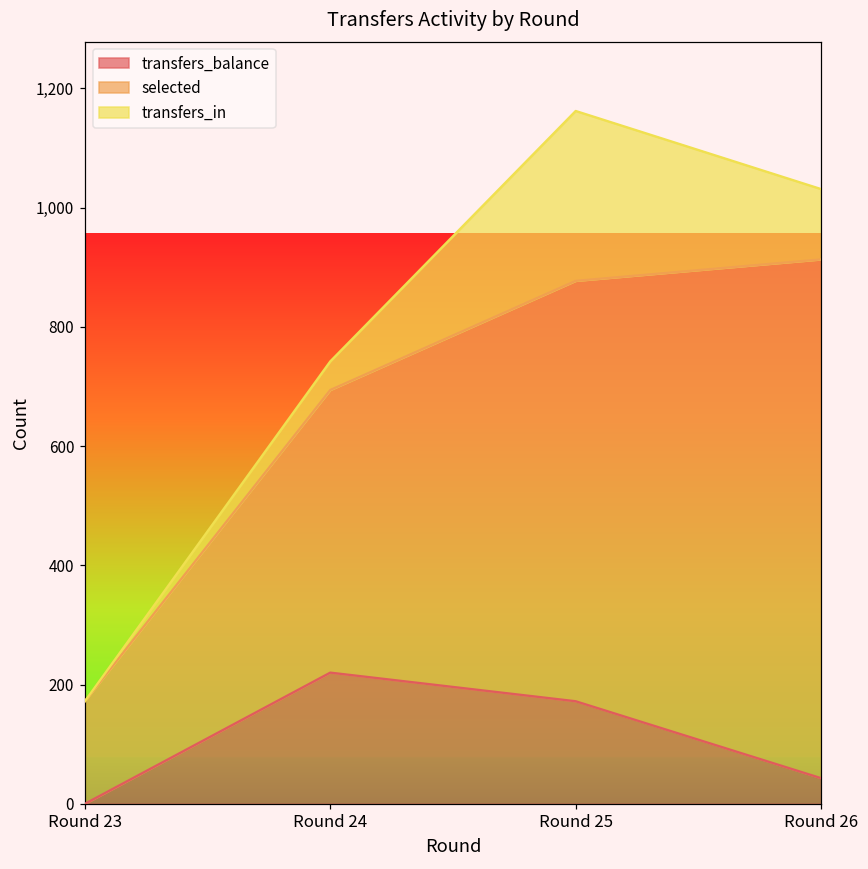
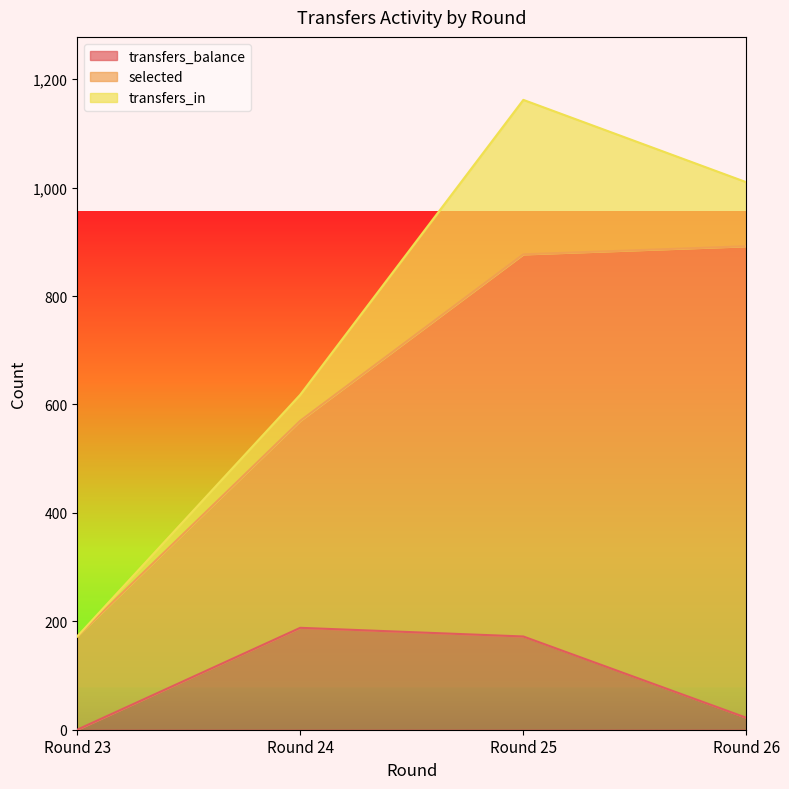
  {
    "transfers_balance": {
      "Round 23": 0,
-     "Round 24": 220,
+     "Round 24": 190,
      "Round 25": 170,
-     "Round 26": 40
+     "Round 26": 20
    },
    "selected": {
-     "Round 24": 470,
+     "Round 24": 380,
      "Round 25": 710,
      "Round 26": 870
    },
    "transfers_in": {
      "Round 24": 50,
      "Round 25": 290,
      "Round 26": 120
    }
  }
